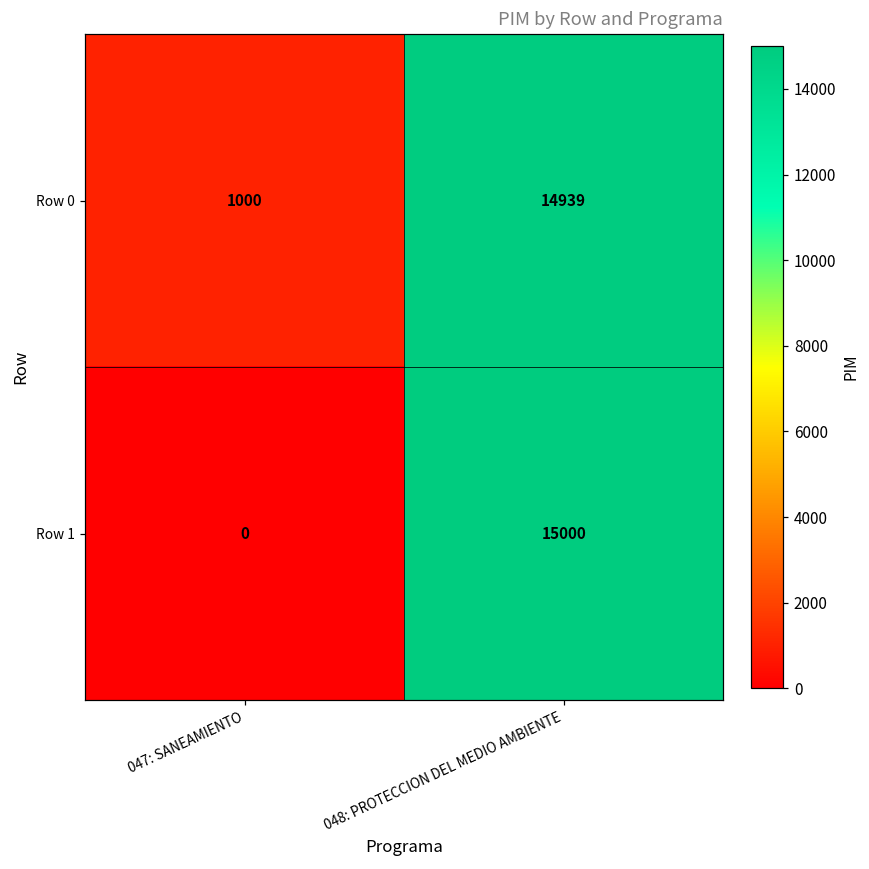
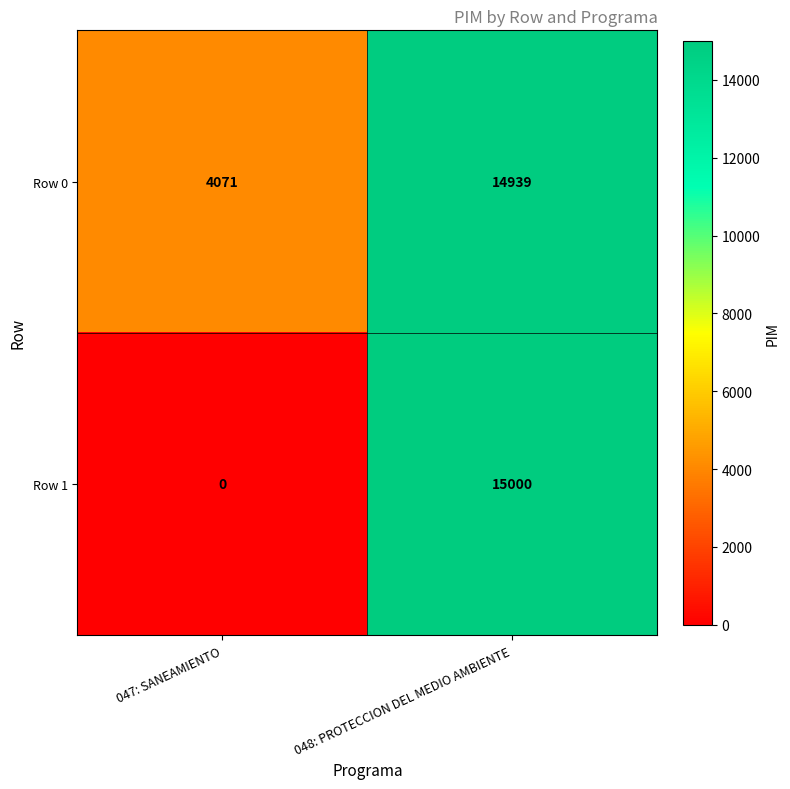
  {
    "Row 0": {
-     "047: SANEAMIENTO": 1000,
+     "047: SANEAMIENTO": 4071,
      "048: PROTECCION DEL MEDIO AMBIENTE": 14939
    },
    "Row 1": {
      "047: SANEAMIENTO": 0,
      "048: PROTECCION DEL MEDIO AMBIENTE": 15000
    }
  }
